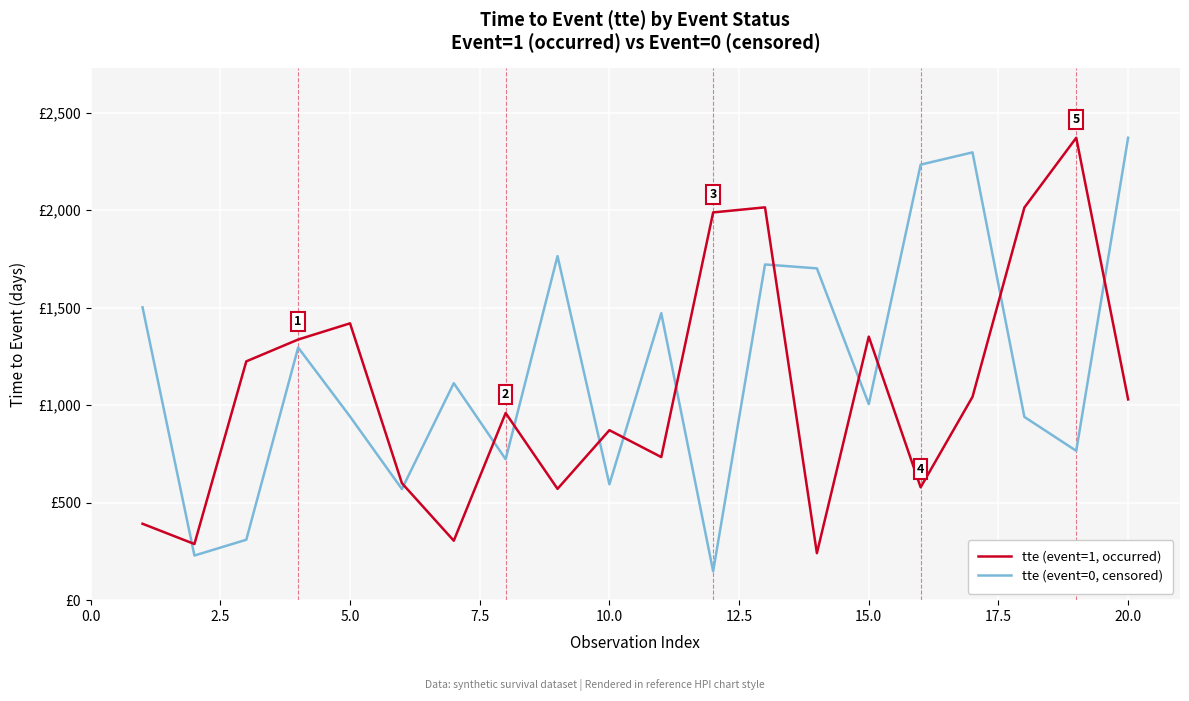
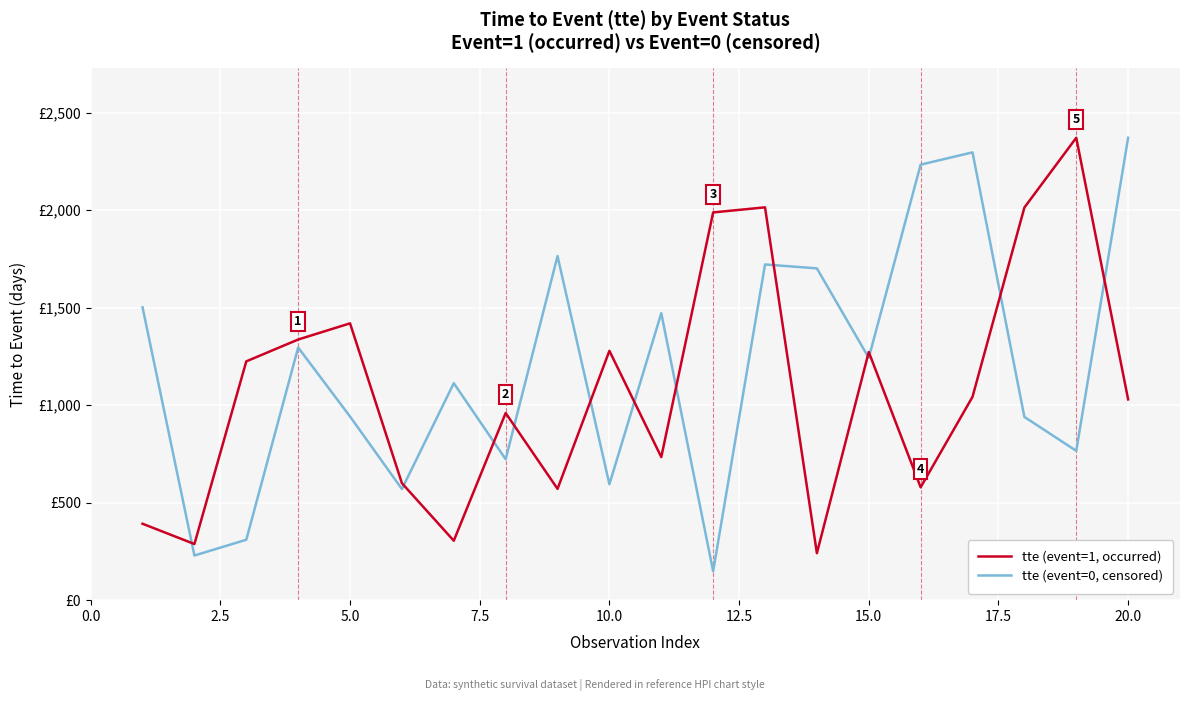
  {
    "tte (event=1, occurred)": {
      "5.0": "£1,420",
-     "10.0": "£870",
-     "15.0": "£1,350",
+     "10.0": "£1,280",
+     "15.0": "£1,270",
      "20.0": "£1,030"
    },
    "tte (event=0, censored)": {
      "5.0": "£940",
      "10.0": "£590",
-     "15.0": "£1,010",
+     "15.0": "£1,240",
      "20.0": "£2,370"
    }
  }
